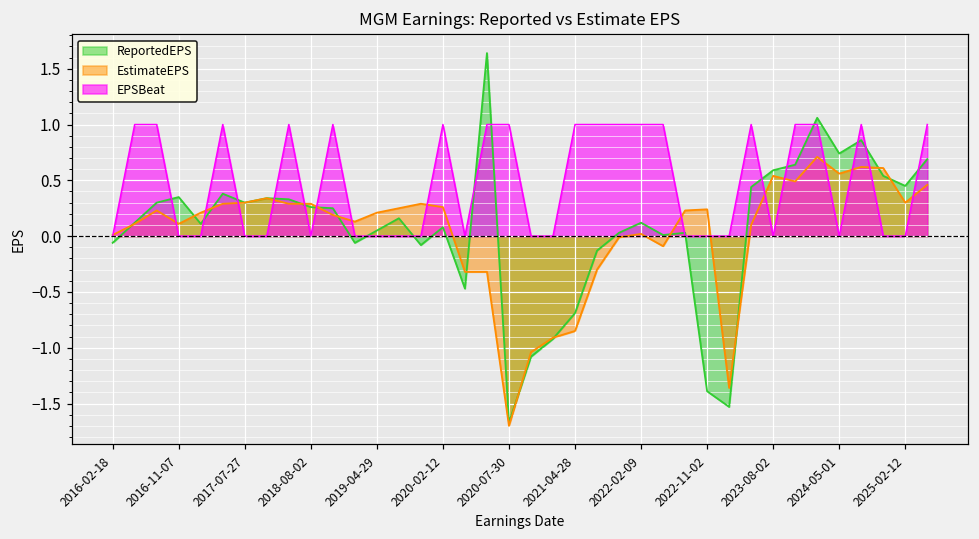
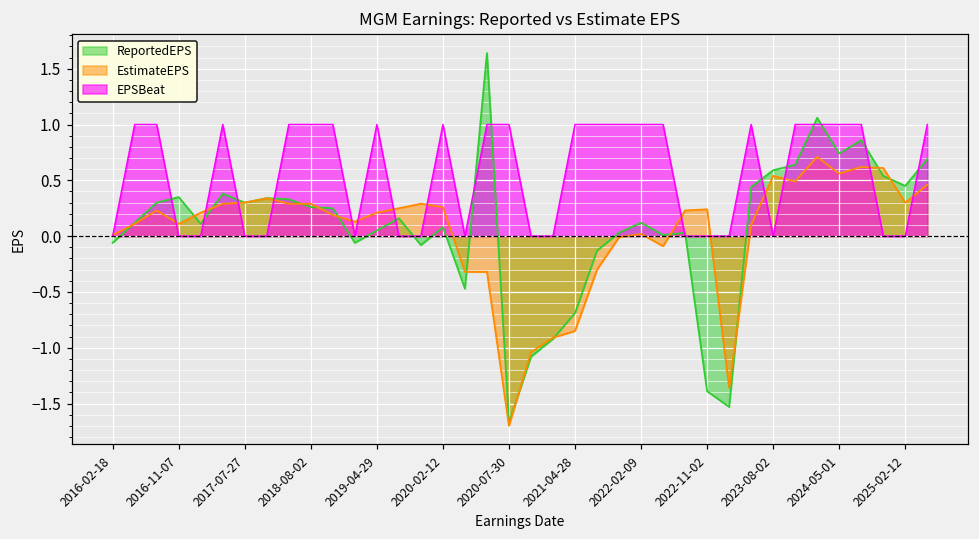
  {
    "EPSBeat": {
      "2016-11-07": 0,
      "2017-07-27": 0,
-     "2018-08-02": 0,
-     "2019-04-29": 0,
+     "2018-08-02": 1,
+     "2019-04-29": 1,
      "2020-02-12": 1,
      "2020-07-30": 1,
      "2021-04-28": 1,
      "2022-02-09": 1,
      "2023-08-02": 0,
-     "2024-05-01": 0,
+     "2024-05-01": 1,
      "2025-02-12": 0
    }
  }
